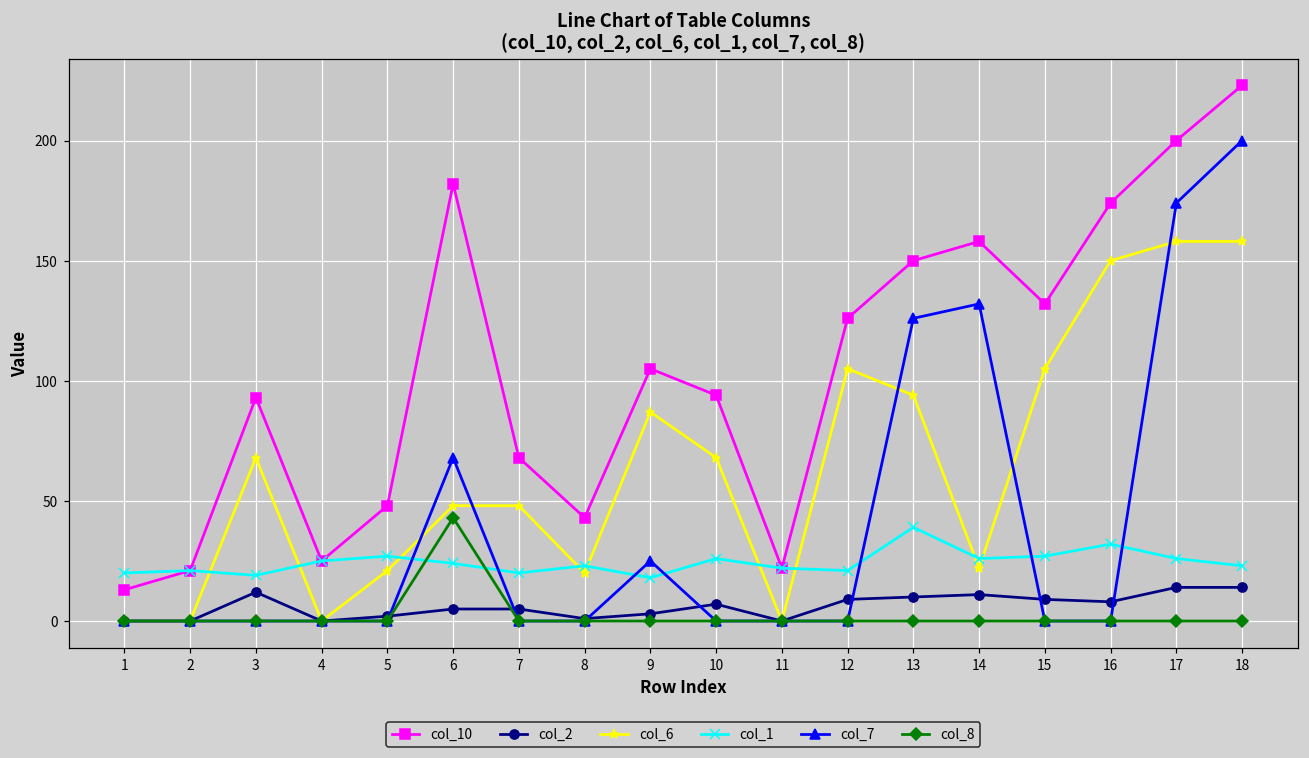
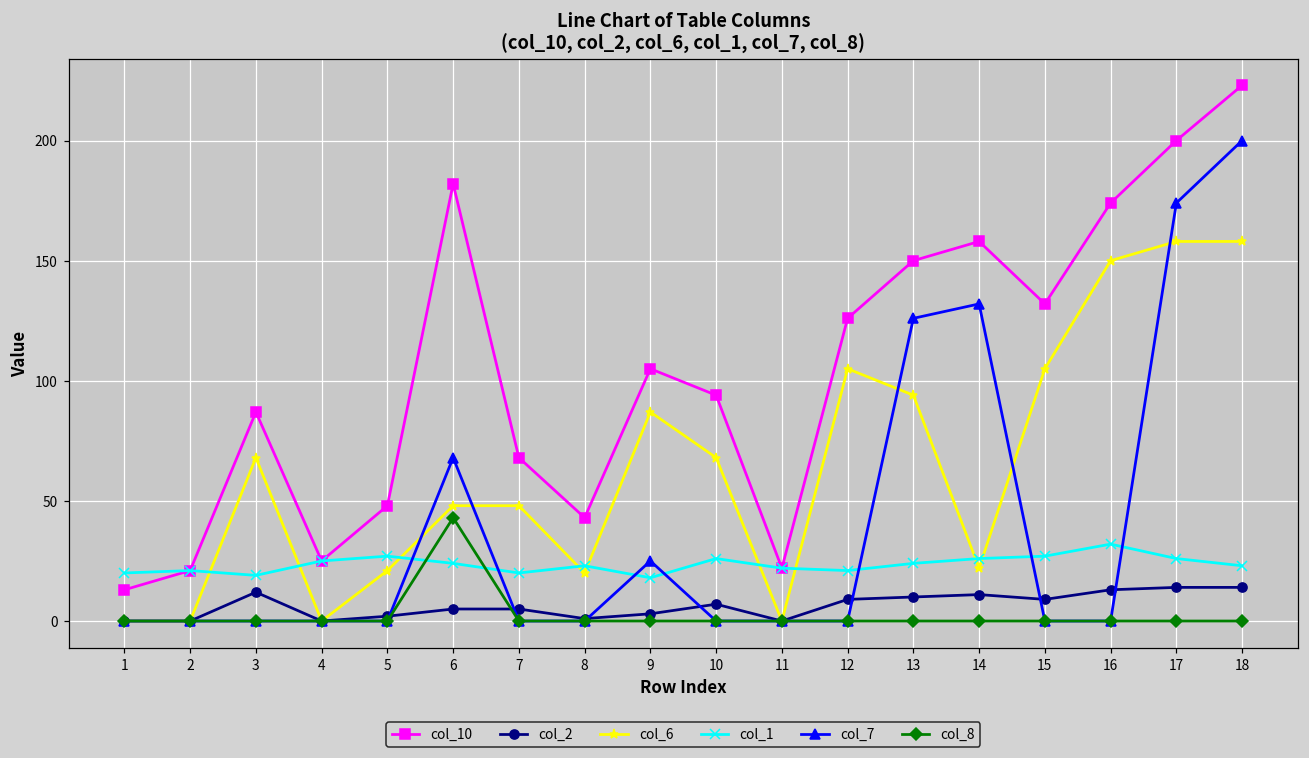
  {
    "col_10": {
      "1": 13,
-     "3": 93,
+     "3": 87,
      "5": 48,
      "6": 182,
      "7": 68,
      "8": 43,
      "9": 105,
      "10": 94,
      "12": 126,
      "13": 150,
      "14": 158,
      "15": 132,
      "16": 174,
      "17": 200,
      "18": 223
    },
    "col_2": {
      "3": 12,
      "5": 2,
      "6": 5,
      "7": 5,
      "9": 3,
      "10": 7,
      "12": 9,
      "13": 10,
      "14": 11,
      "15": 9,
-     "16": 8,
+     "16": 13,
      "17": 14,
      "18": 14
    },
    "col_6": {
      "3": 68,
      "5": 21,
      "6": 48,
      "7": 48,
      "8": 20,
      "9": 87,
      "10": 68,
      "12": 105,
      "13": 94,
      "14": 22,
      "15": 105,
      "16": 150,
      "17": 158,
      "18": 158
    },
    "col_1": {
      "1": 20,
      "3": 19,
      "5": 27,
      "6": 24,
      "7": 20,
      "8": 23,
      "9": 18,
      "10": 26,
      "12": 21,
-     "13": 39,
+     "13": 24,
      "14": 26,
      "15": 27,
      "16": 32,
      "17": 26,
      "18": 23
    },
    "col_7": {
      "6": 68,
      "9": 25,
      "13": 126,
      "14": 132,
      "17": 174,
      "18": 200
    },
    "col_8": {
      "6": 43,
      "9": 0,
      "13": 0,
      "14": 0,
      "17": 0,
      "18": 0
    }
  }
